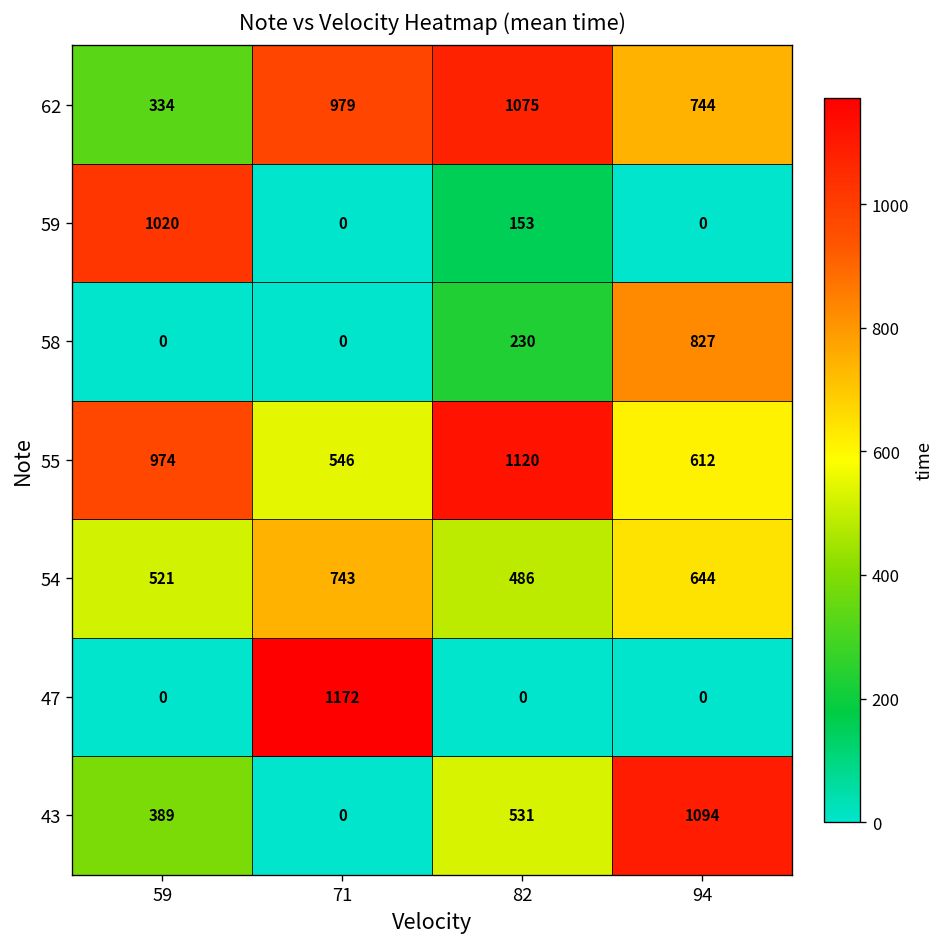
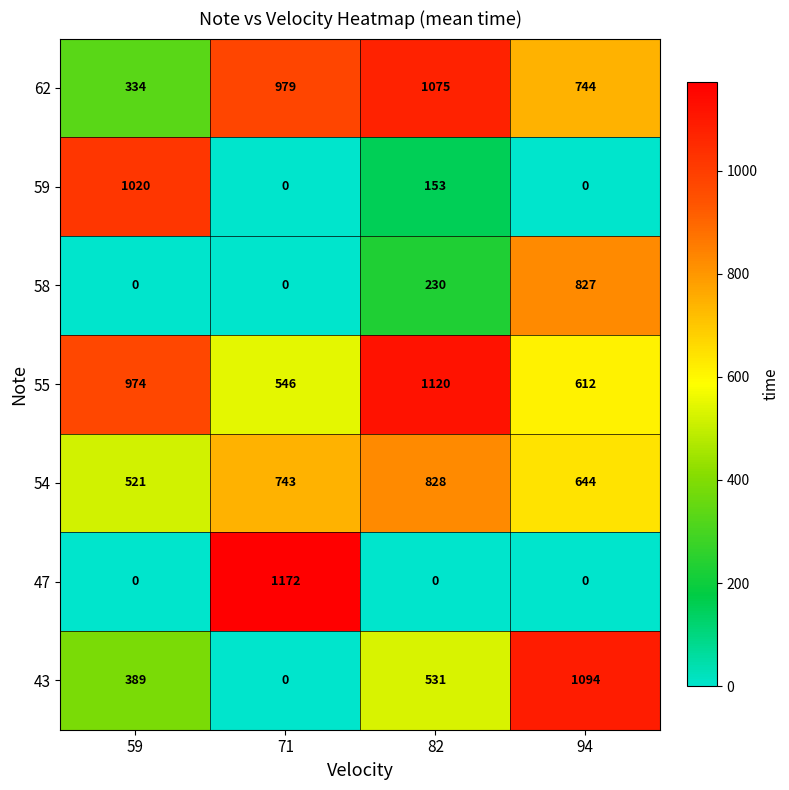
  {
    "62": {
      "59": 334,
      "71": 979,
      "82": 1075,
      "94": 744
    },
    "59": {
      "59": 1020,
      "71": 0,
      "82": 153,
      "94": 0
    },
    "58": {
      "59": 0,
      "71": 0,
      "82": 230,
      "94": 827
    },
    "55": {
      "59": 974,
      "71": 546,
      "82": 1120,
      "94": 612
    },
    "54": {
      "59": 521,
      "71": 743,
-     "82": 486,
+     "82": 828,
      "94": 644
    },
    "47": {
      "59": 0,
      "71": 1172,
      "82": 0,
      "94": 0
    },
    "43": {
      "59": 389,
      "71": 0,
      "82": 531,
      "94": 1094
    }
  }
